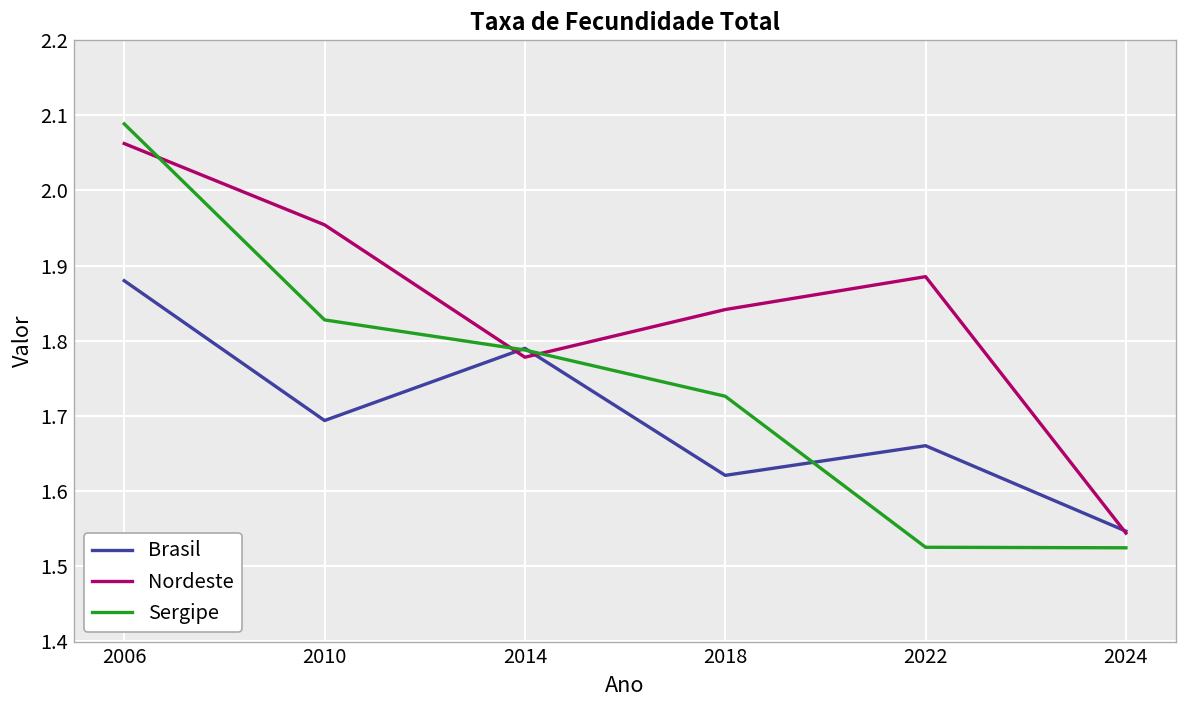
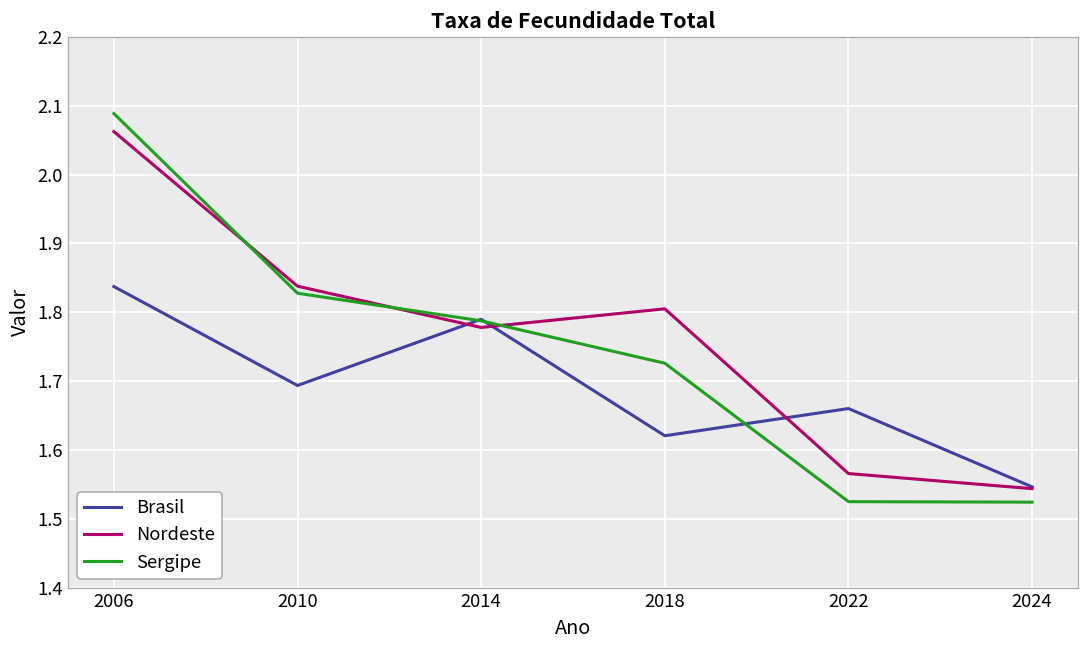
  {
    "Brasil": {
-     "2006": 1.88,
+     "2006": 1.84,
      "2010": 1.69,
      "2018": 1.62,
      "2022": 1.66
    },
    "Nordeste": {
      "2006": 2.06,
-     "2010": 1.95,
+     "2010": 1.84,
      "2014": 1.78,
-     "2018": 1.84,
-     "2022": 1.89
+     "2018": 1.81,
+     "2022": 1.57
    },
    "Sergipe": {
      "2006": 2.09,
      "2010": 1.83,
      "2018": 1.73,
      "2022": 1.53,
      "2024": 1.52
    }
  }
